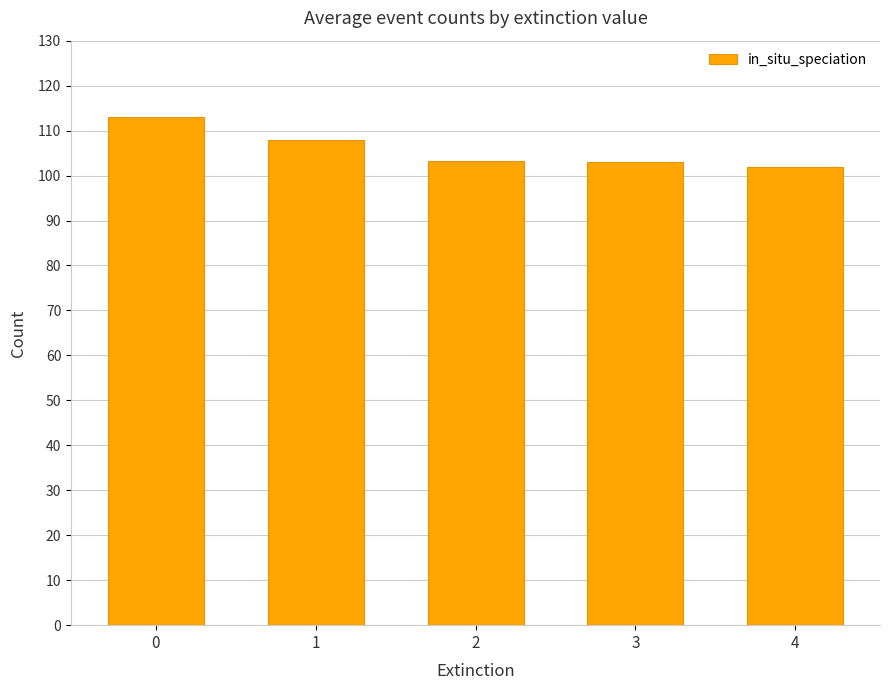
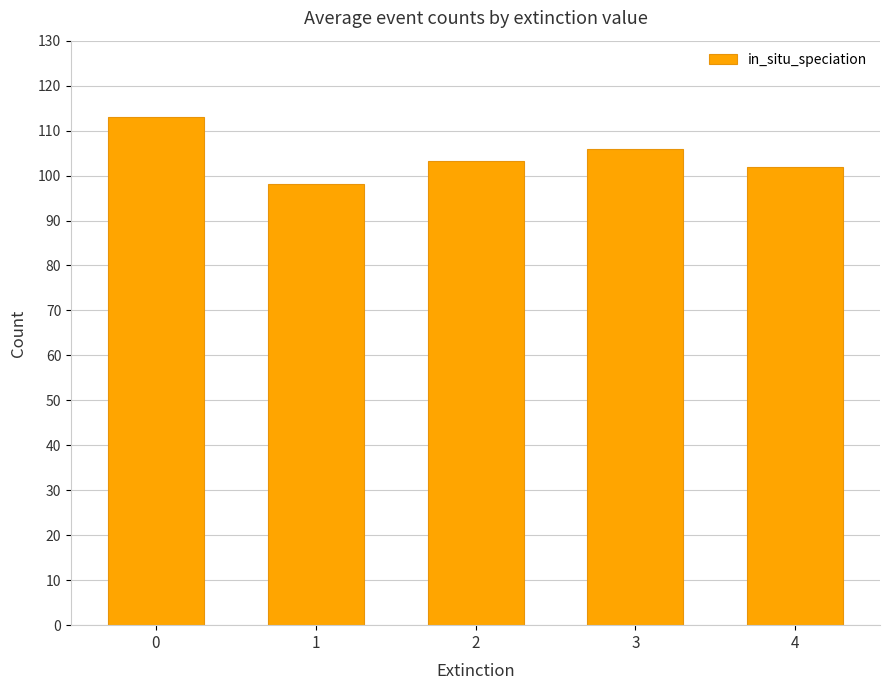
  {
    "0": 113,
-   "1": 108,
+   "1": 98,
    "2": 103,
-   "3": 103,
+   "3": 106,
    "4": 102
  }
